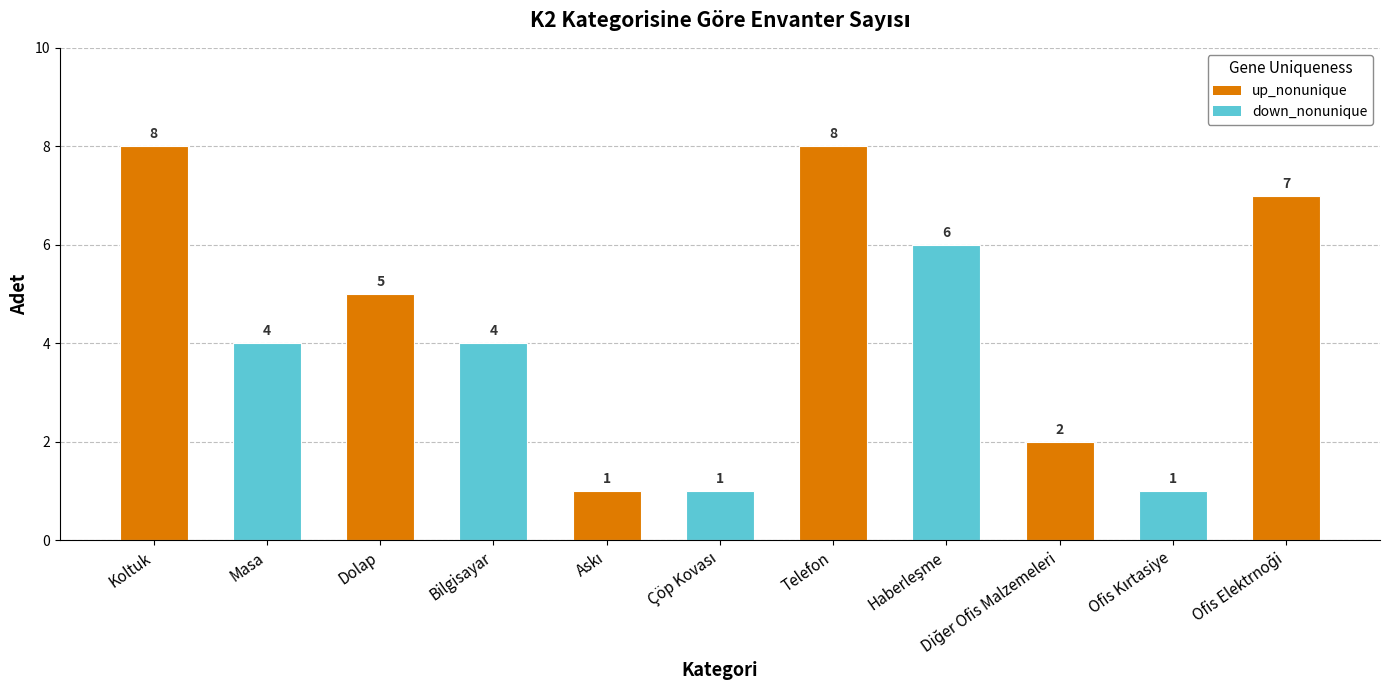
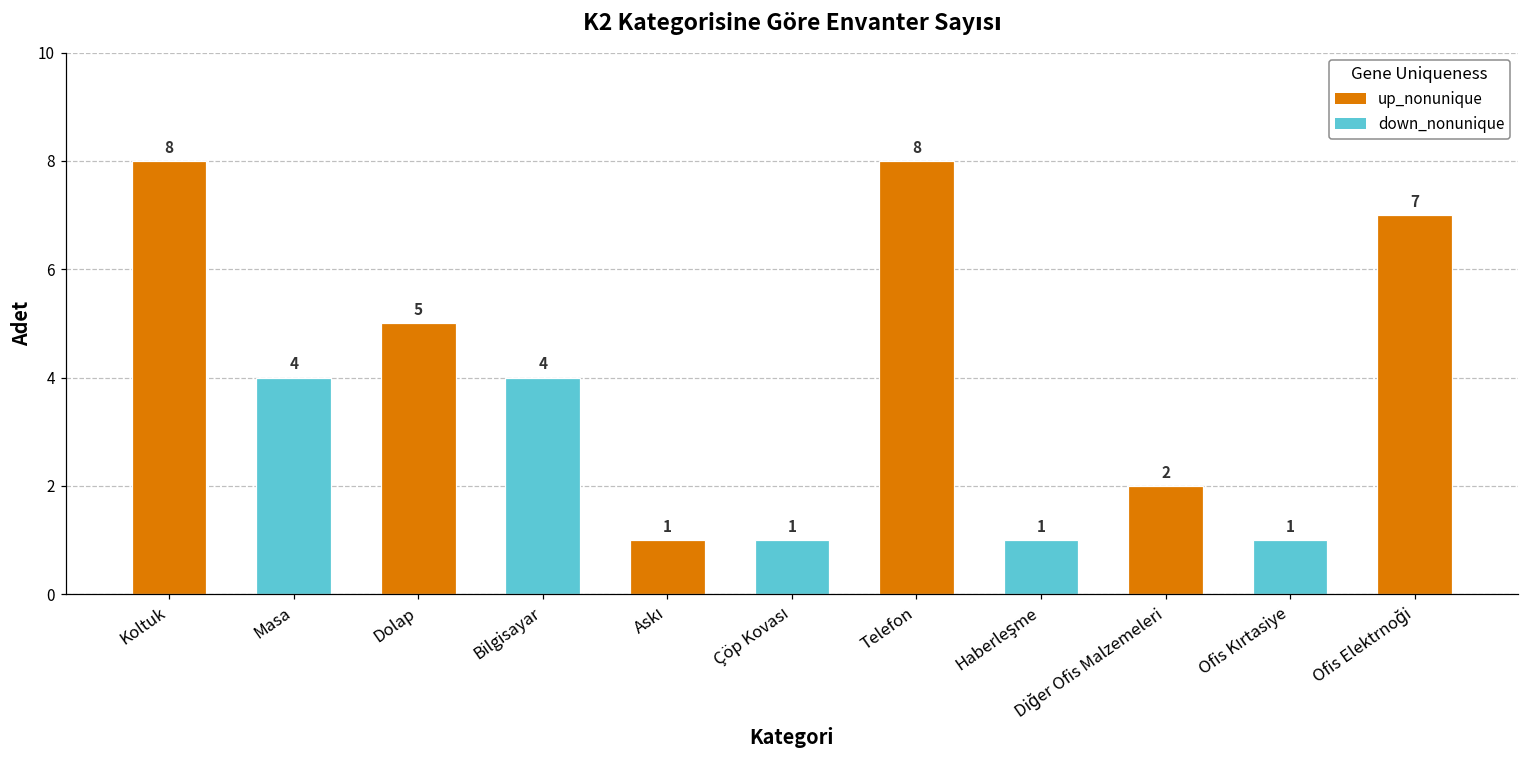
  {
    "Koltuk": 8,
    "Masa": 4,
    "Dolap": 5,
    "Bilgisayar": 4,
    "Askı": 1,
    "Çöp Kovası": 1,
    "Telefon": 8,
-   "Haberleşme": 6,
+   "Haberleşme": 1,
    "Diğer Ofis Malzemeleri": 2,
    "Ofis Kırtasiye": 1,
    "Ofis Elektrnoği": 7
  }
